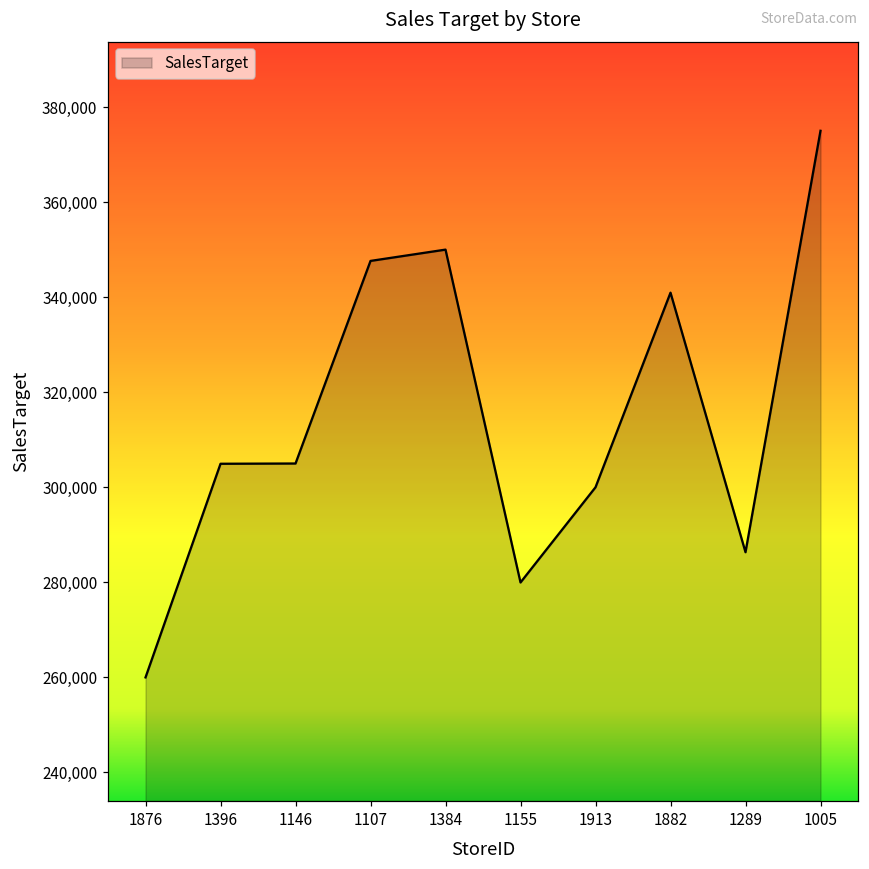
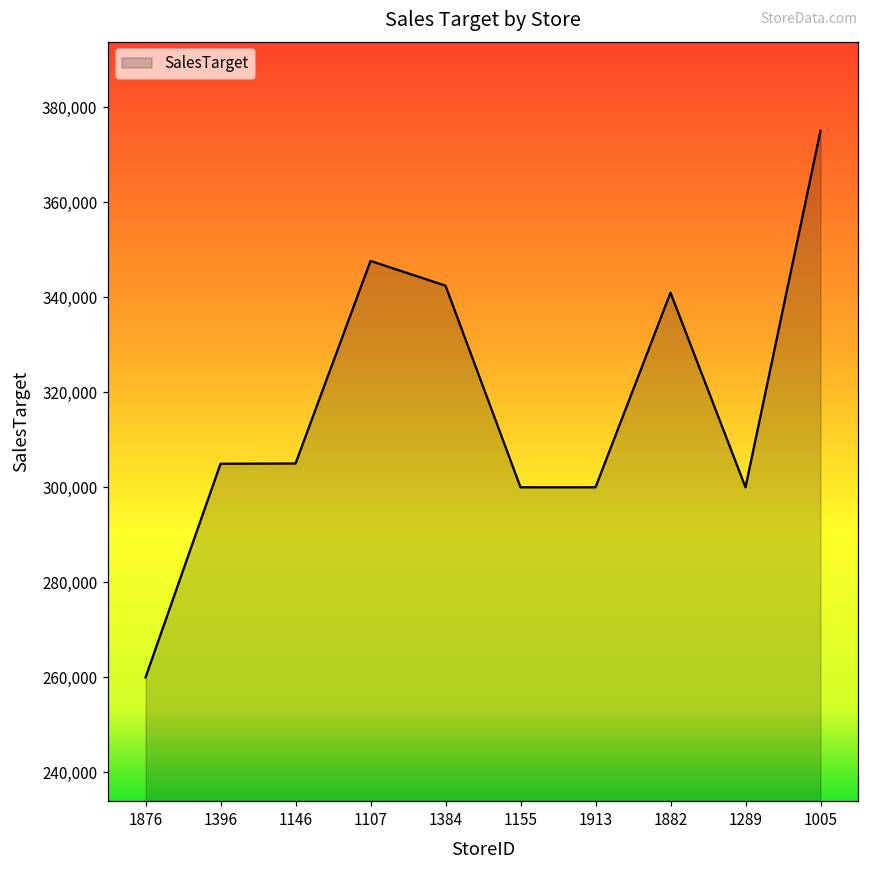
  {
    "1876": "260,000",
    "1396": "305,000",
    "1146": "305,000",
    "1107": "348,000",
-   "1384": "350,000",
-   "1155": "280,000",
+   "1384": "342,000",
+   "1155": "300,000",
    "1913": "300,000",
    "1882": "341,000",
-   "1289": "286,000",
+   "1289": "300,000",
    "1005": "375,000"
  }
